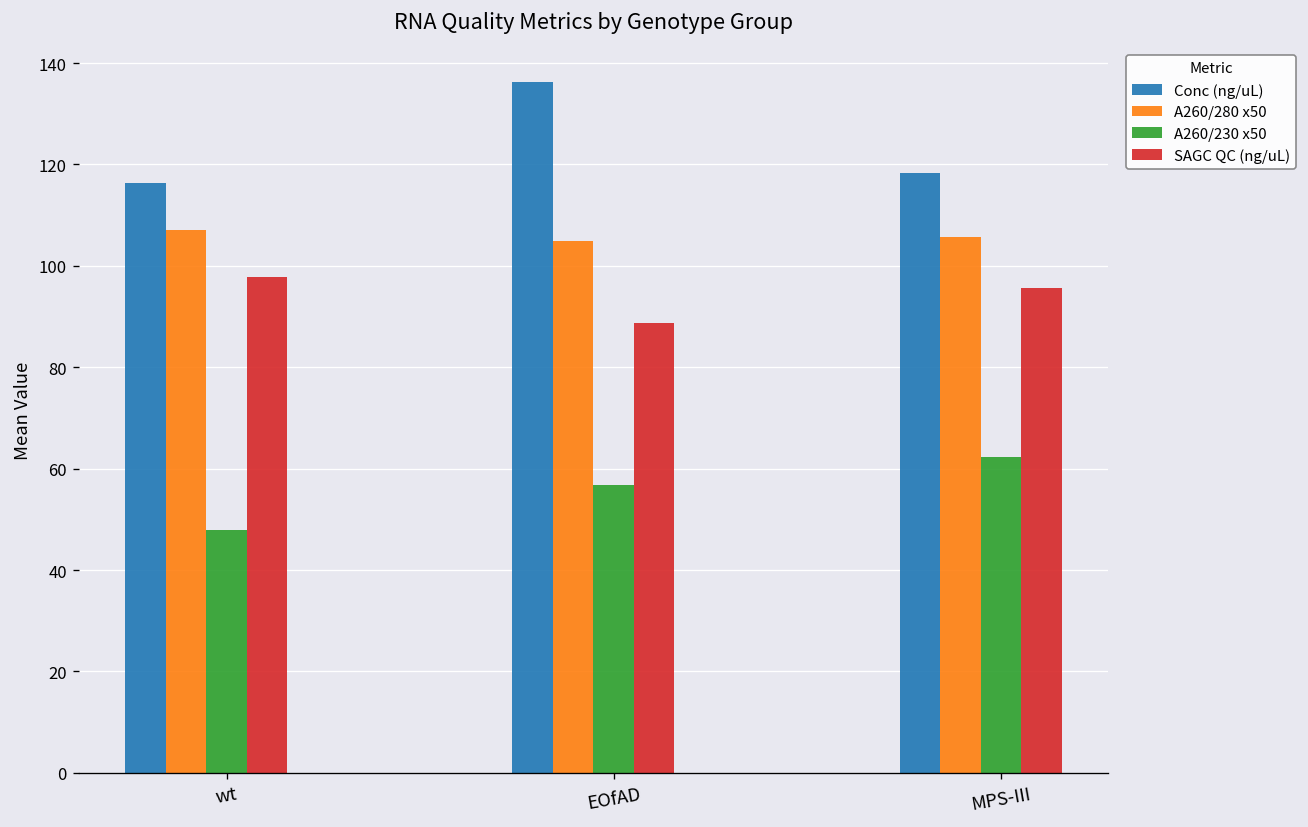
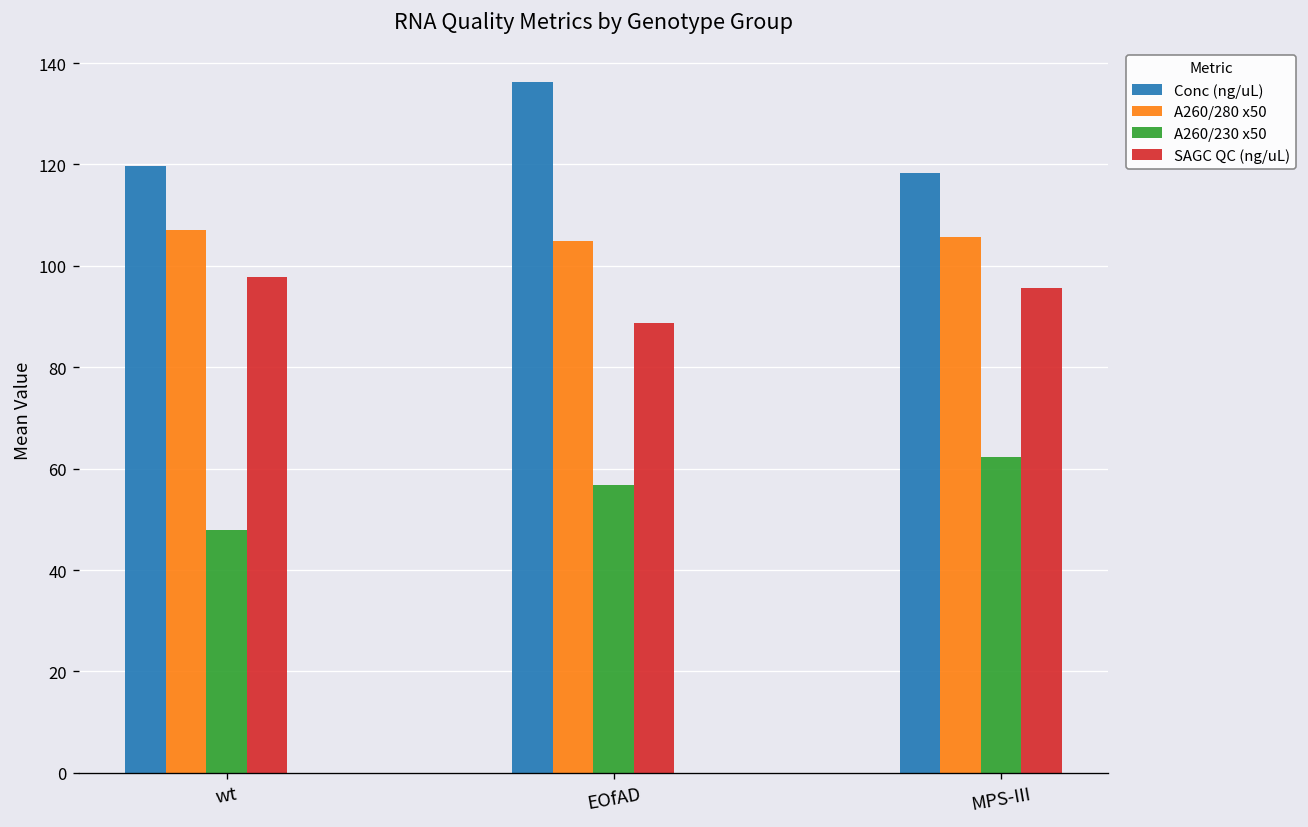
  {
    "Conc (ng/uL)": {
-     "wt": 116,
+     "wt": 120,
      "EOfAD": 136,
      "MPS-III": 118
    },
    "A260/280 x50": {
      "wt": 107,
      "EOfAD": 105,
      "MPS-III": 106
    },
    "A260/230 x50": {
      "wt": 48,
      "EOfAD": 57,
      "MPS-III": 62
    },
    "SAGC QC (ng/uL)": {
      "wt": 98,
      "EOfAD": 89,
      "MPS-III": 96
    }
  }
